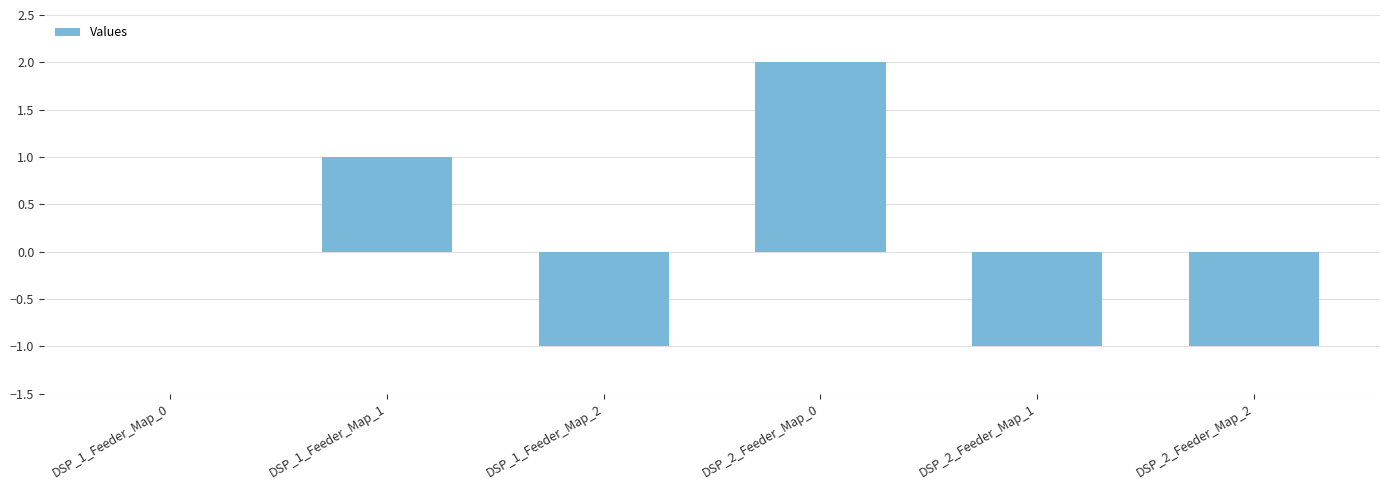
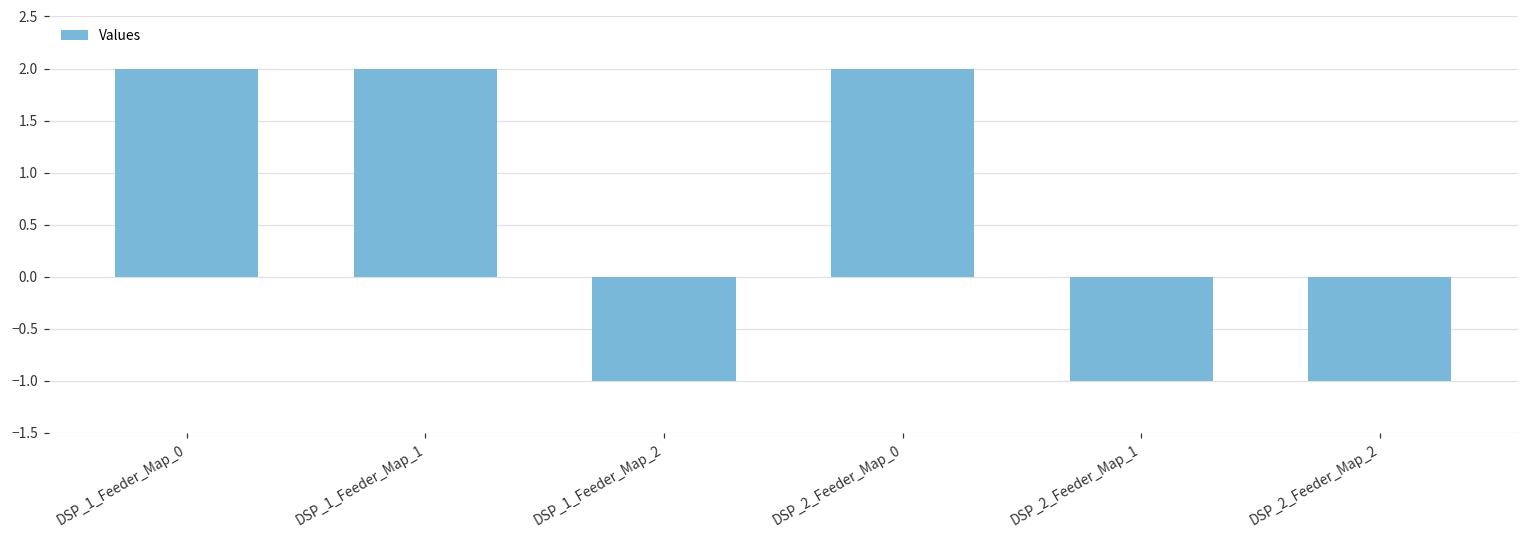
  {
-   "DSP_1_Feeder_Map_0": 0,
-   "DSP_1_Feeder_Map_1": 1,
+   "DSP_1_Feeder_Map_0": 2,
+   "DSP_1_Feeder_Map_1": 2,
    "DSP_1_Feeder_Map_2": -1,
    "DSP_2_Feeder_Map_0": 2,
    "DSP_2_Feeder_Map_1": -1,
    "DSP_2_Feeder_Map_2": -1
  }
